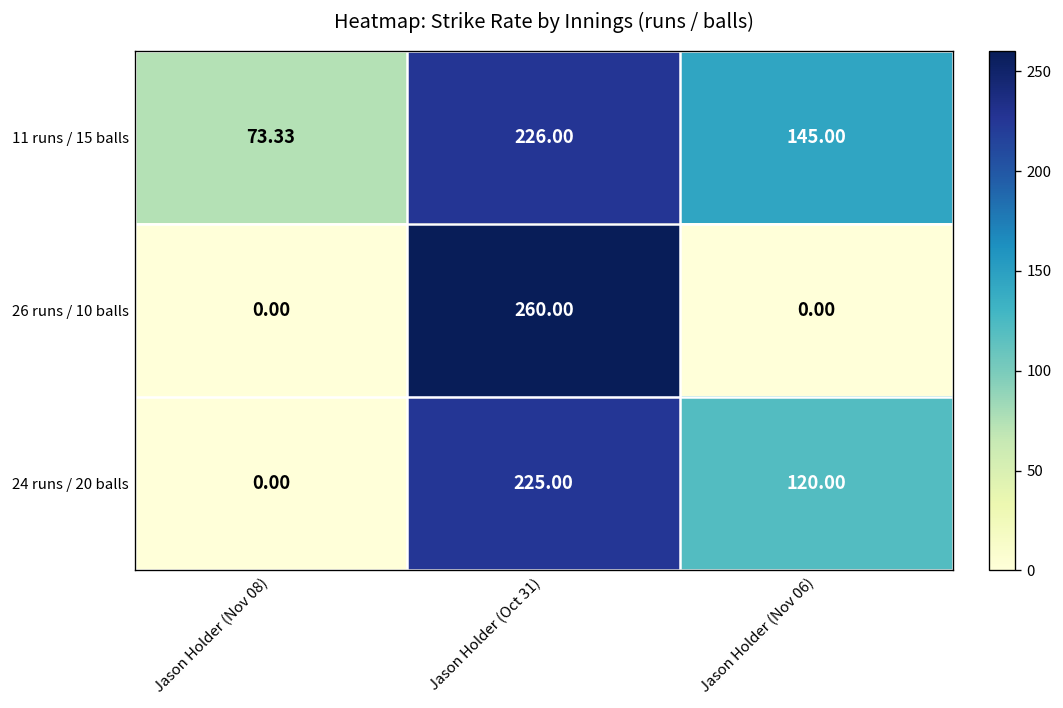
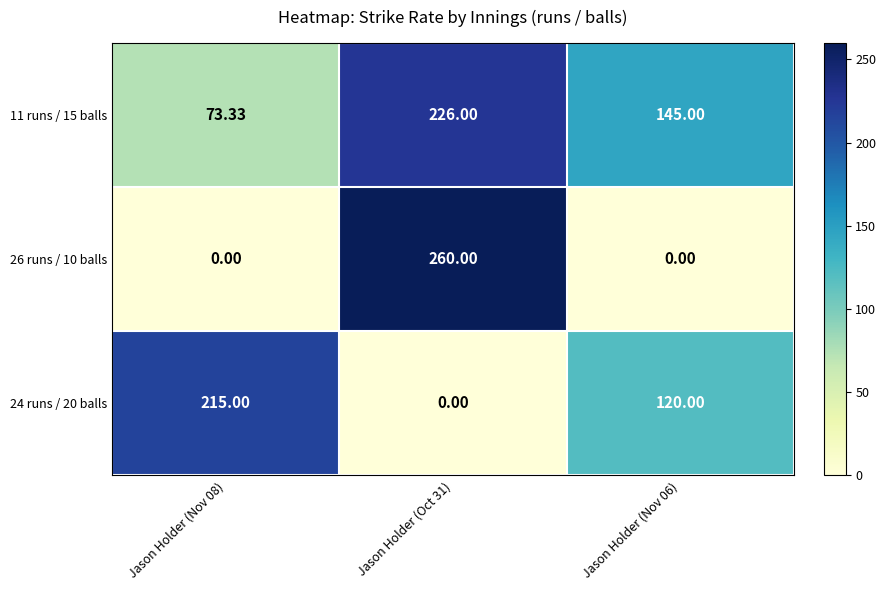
  {
    "11 runs / 15 balls": {
      "Jason Holder (Nov 08)": 73.33,
      "Jason Holder (Oct 31)": 226.00,
      "Jason Holder (Nov 06)": 145.00
    },
    "26 runs / 10 balls": {
      "Jason Holder (Nov 08)": 0.00,
      "Jason Holder (Oct 31)": 260.00,
      "Jason Holder (Nov 06)": 0.00
    },
    "24 runs / 20 balls": {
-     "Jason Holder (Nov 08)": 0.00,
-     "Jason Holder (Oct 31)": 225.00,
+     "Jason Holder (Nov 08)": 215.00,
+     "Jason Holder (Oct 31)": 0.00,
      "Jason Holder (Nov 06)": 120.00
    }
  }
